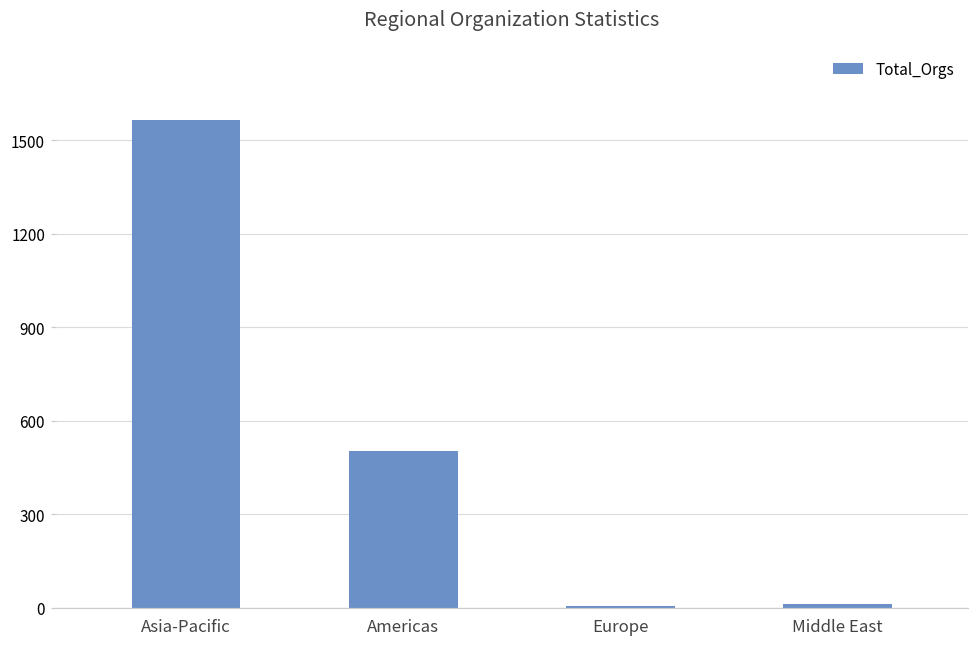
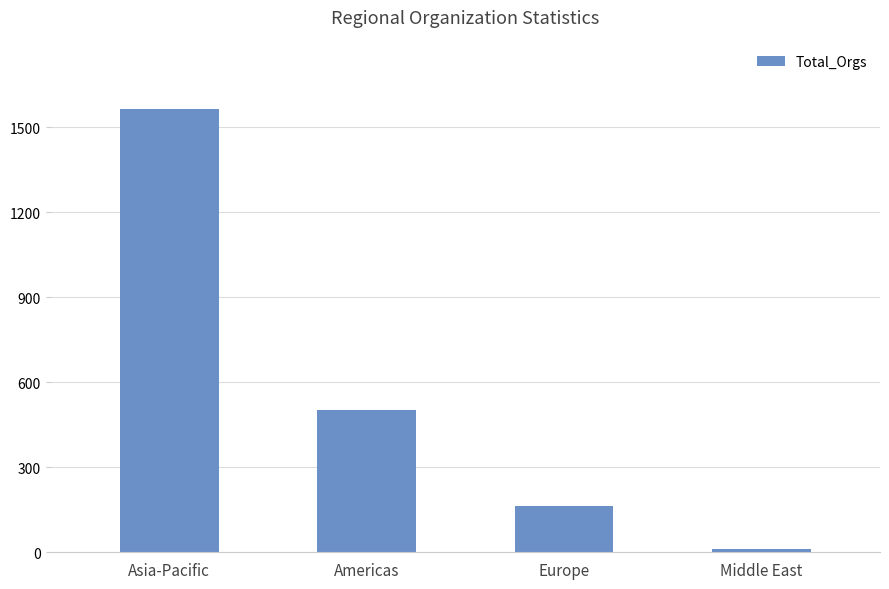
  {
    "Asia-Pacific": 1570,
    "Americas": 500,
-   "Europe": 10,
+   "Europe": 160,
    "Middle East": 10
  }
